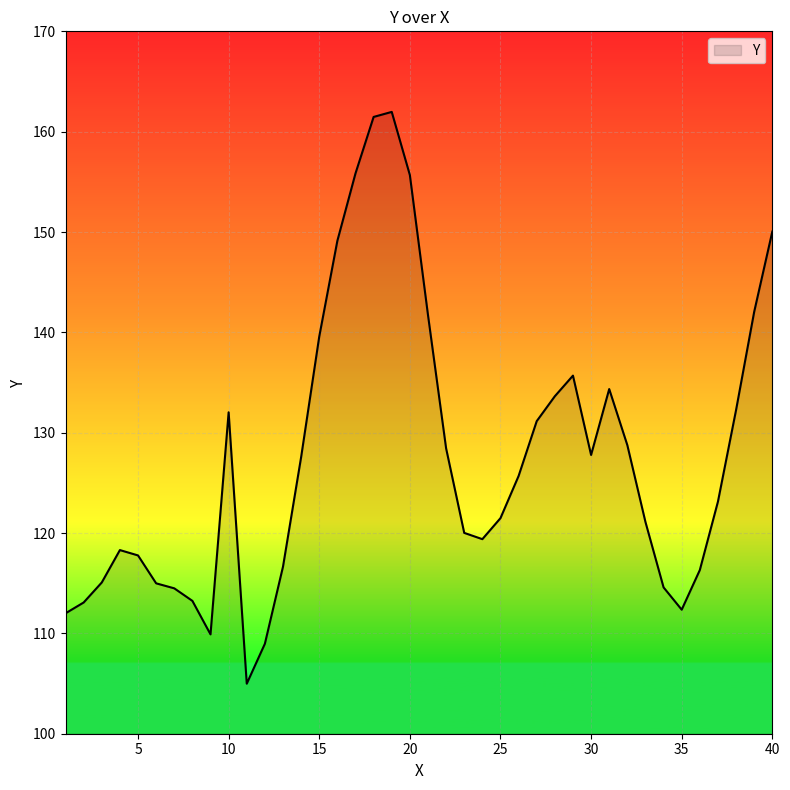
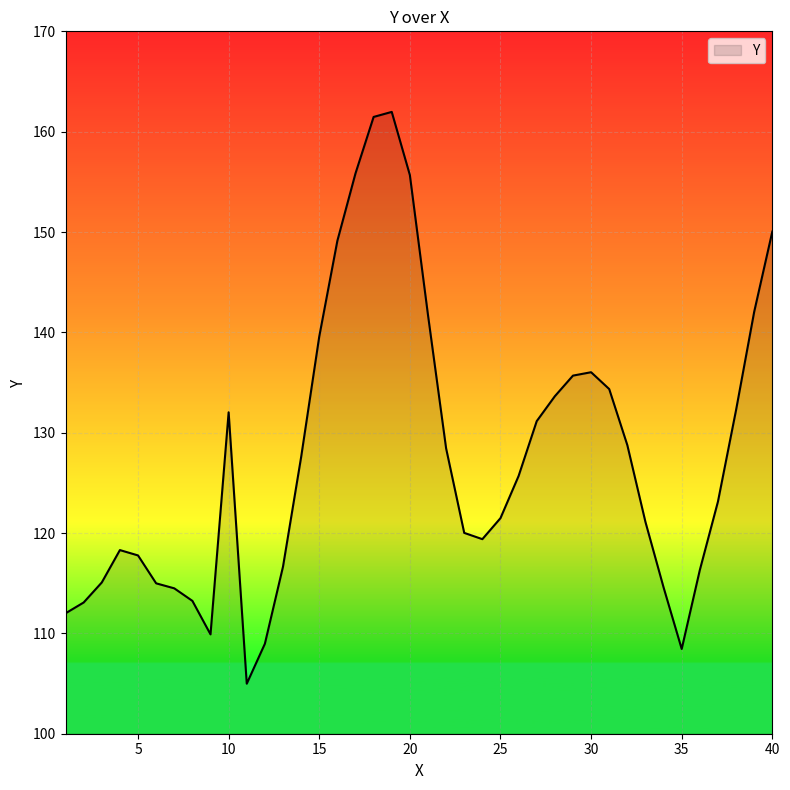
  {
    "5": 117.8,
    "10": 132.0,
    "15": 139.6,
    "20": 155.7,
    "25": 121.5,
-   "30": 127.8,
-   "35": 112.4,
+   "30": 136.0,
+   "35": 108.4,
    "40": 150.0
  }
